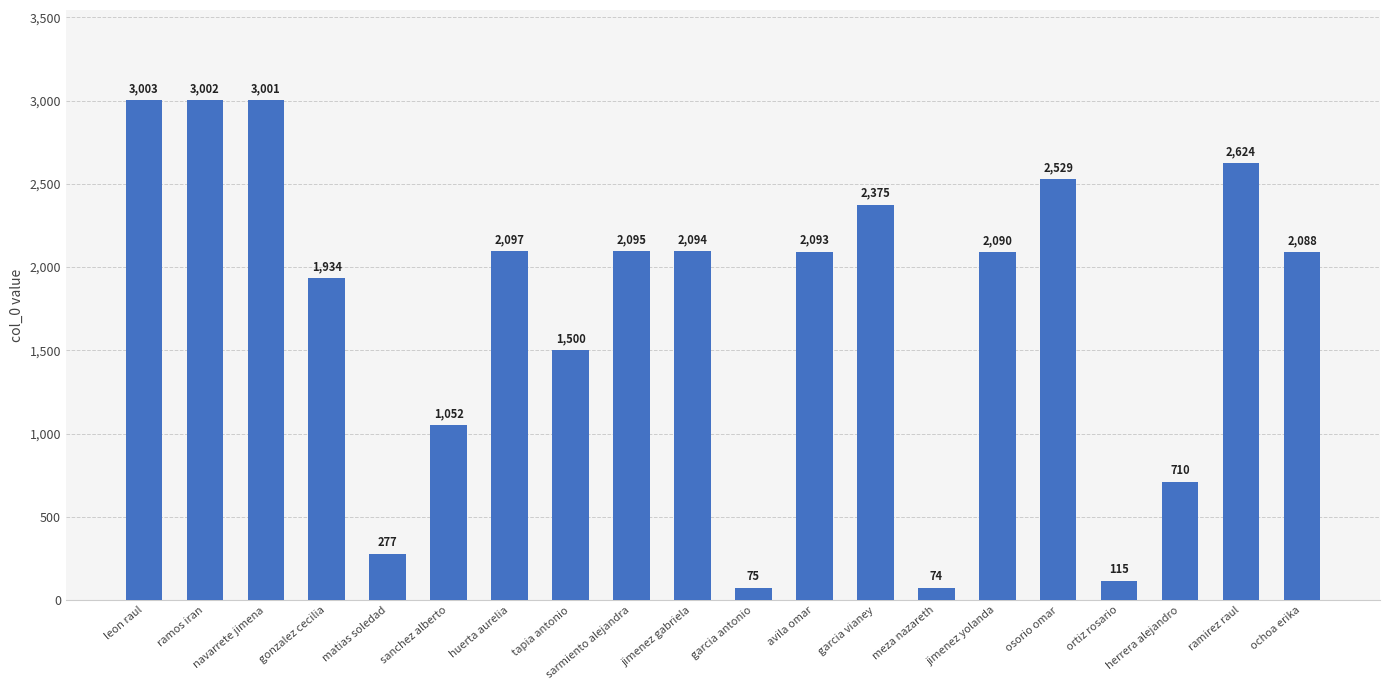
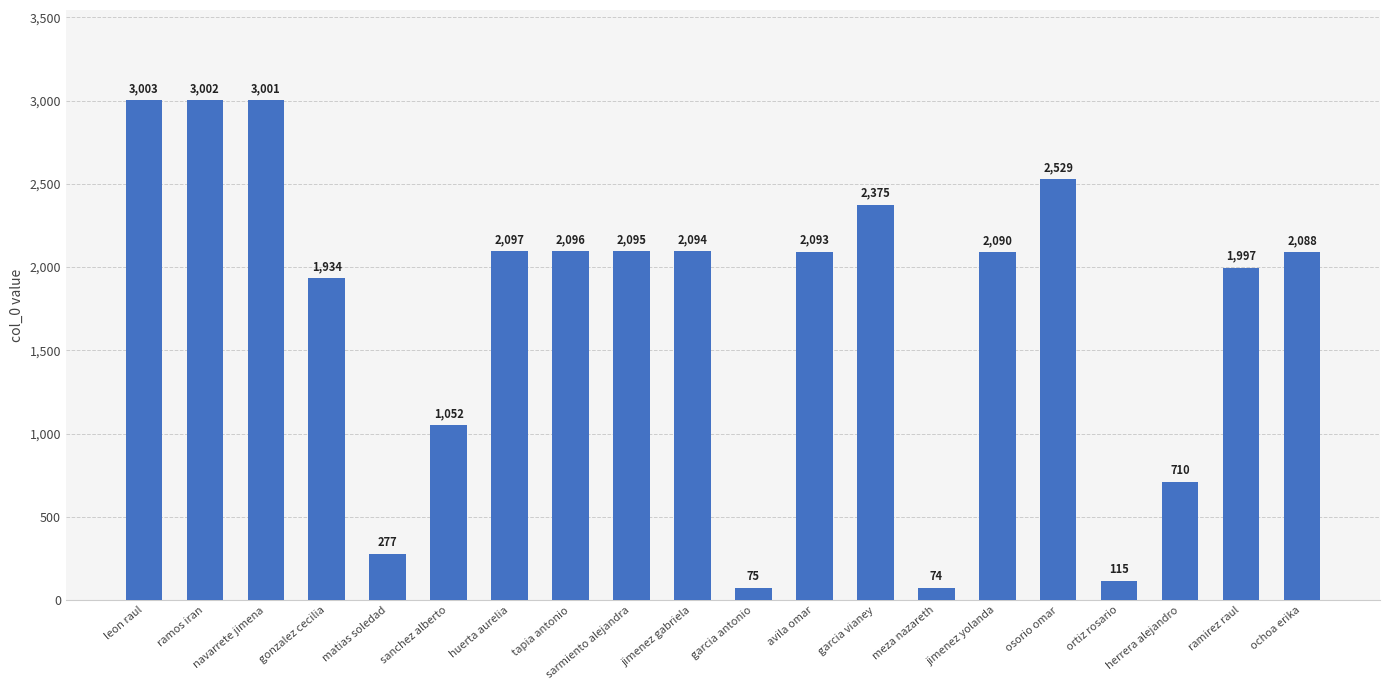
  {
    "leon raul": "3,003",
    "ramos iran": "3,002",
    "navarrete jimena": "3,001",
    "gonzalez cecilia": "1,934",
    "matias soledad": "277",
    "sanchez alberto": "1,052",
    "huerta aurelia": "2,097",
-   "tapia antonio": "1,500",
+   "tapia antonio": "2,096",
    "sarmiento alejandra": "2,095",
    "jimenez gabriela": "2,094",
    "garcia antonio": "75",
    "avila omar": "2,093",
    "garcia vianey": "2,375",
    "meza nazareth": "74",
    "jimenez yolanda": "2,090",
    "osorio omar": "2,529",
    "ortiz rosario": "115",
    "herrera alejandro": "710",
-   "ramirez raul": "2,624",
+   "ramirez raul": "1,997",
    "ochoa erika": "2,088"
  }
